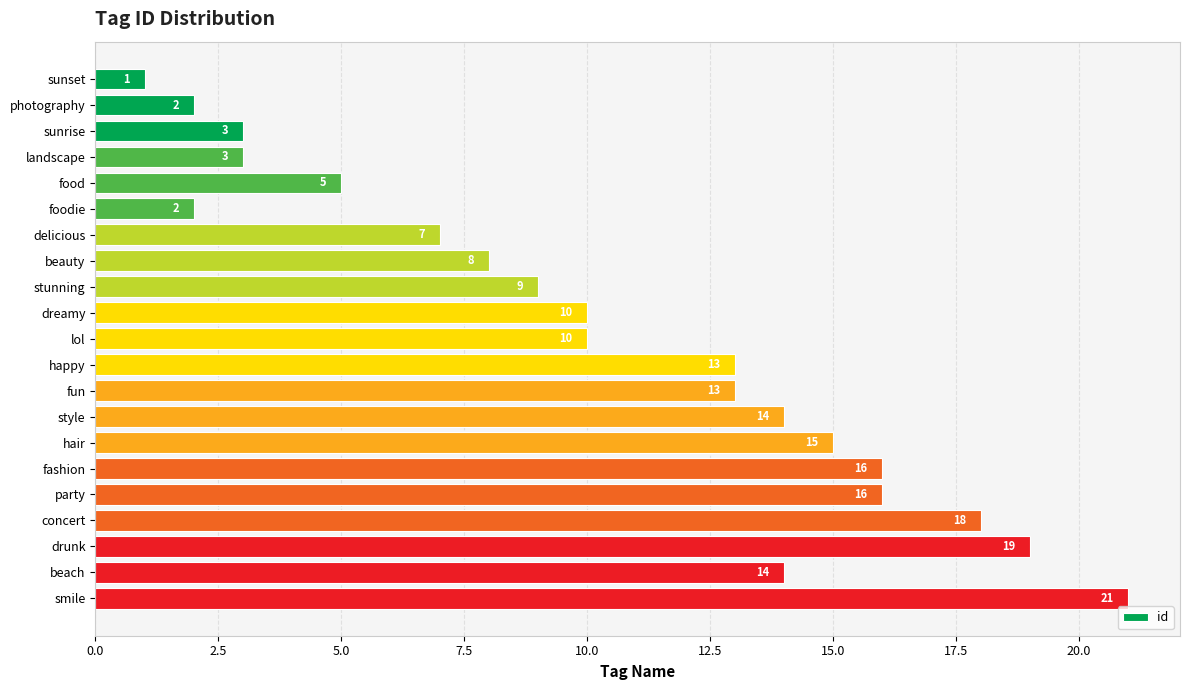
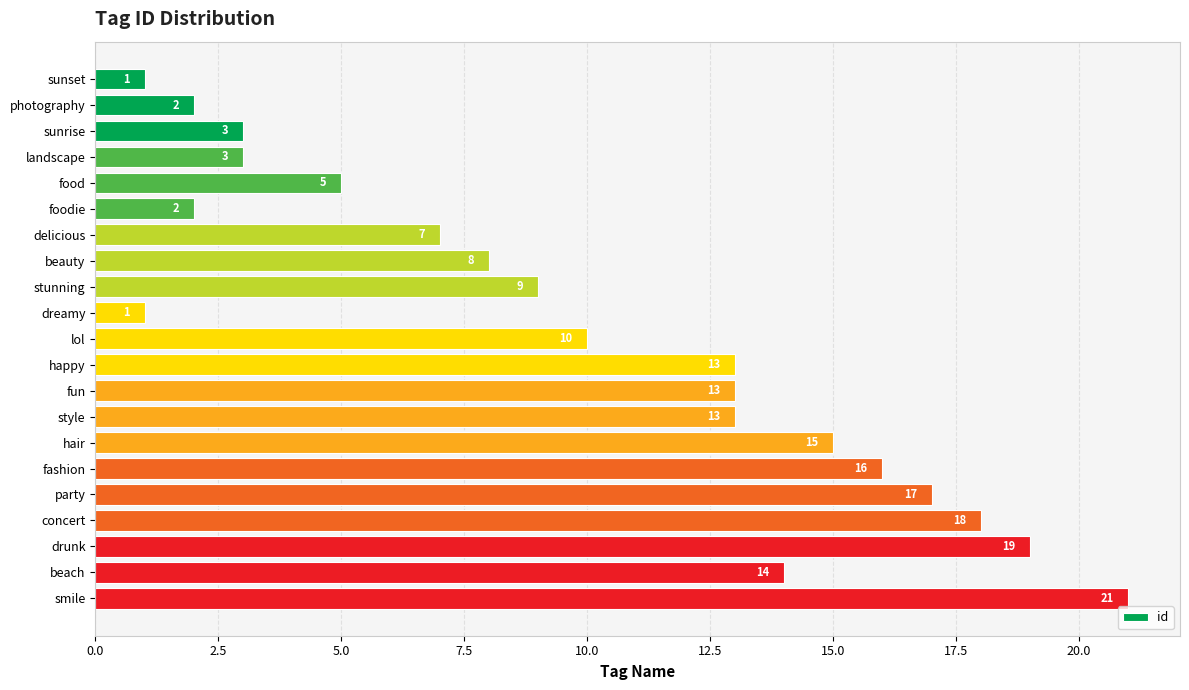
  {
    "sunset": 1,
    "photography": 2,
    "sunrise": 3,
    "landscape": 3,
    "food": 5,
    "foodie": 2,
    "delicious": 7,
    "beauty": 8,
    "stunning": 9,
-   "dreamy": 10,
+   "dreamy": 1,
    "lol": 10,
    "happy": 13,
    "fun": 13,
-   "style": 14,
+   "style": 13,
    "hair": 15,
    "fashion": 16,
-   "party": 16,
+   "party": 17,
    "concert": 18,
    "drunk": 19,
    "beach": 14,
    "smile": 21
  }
